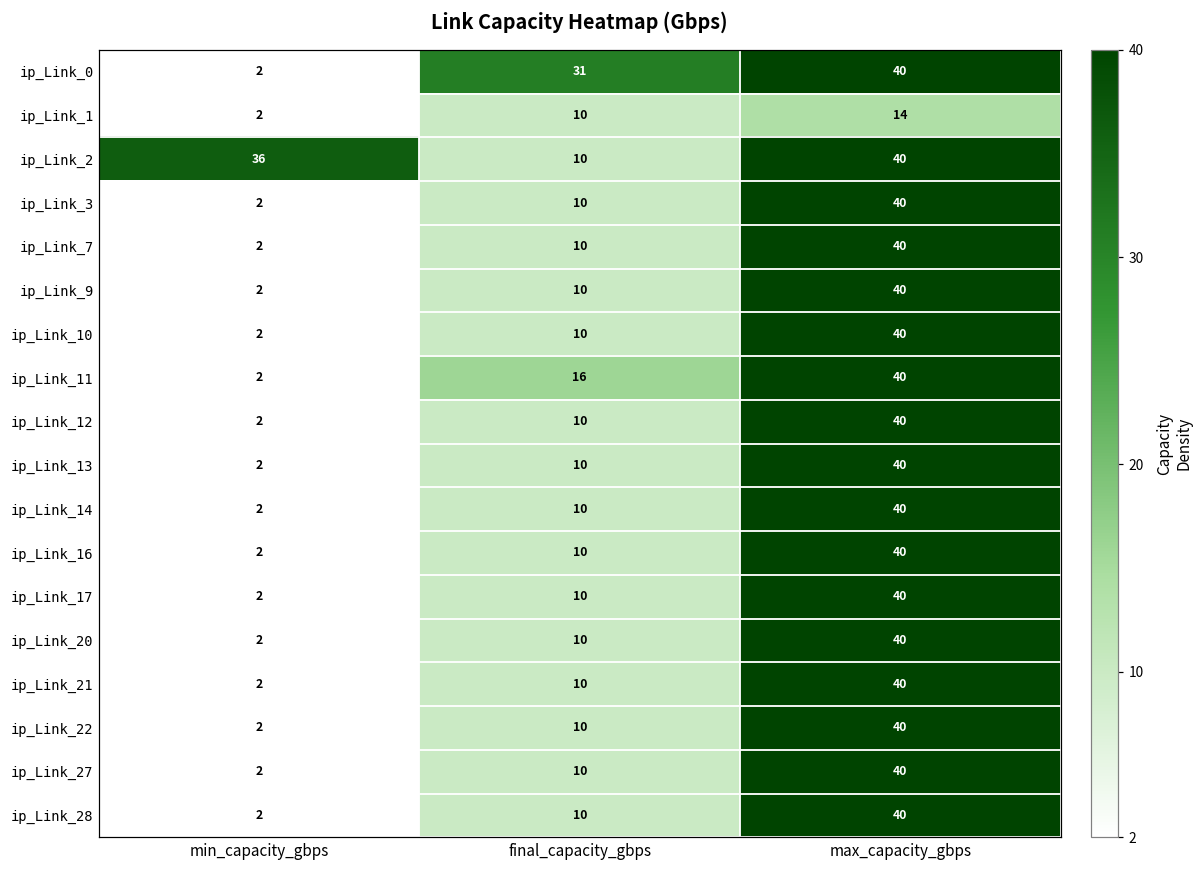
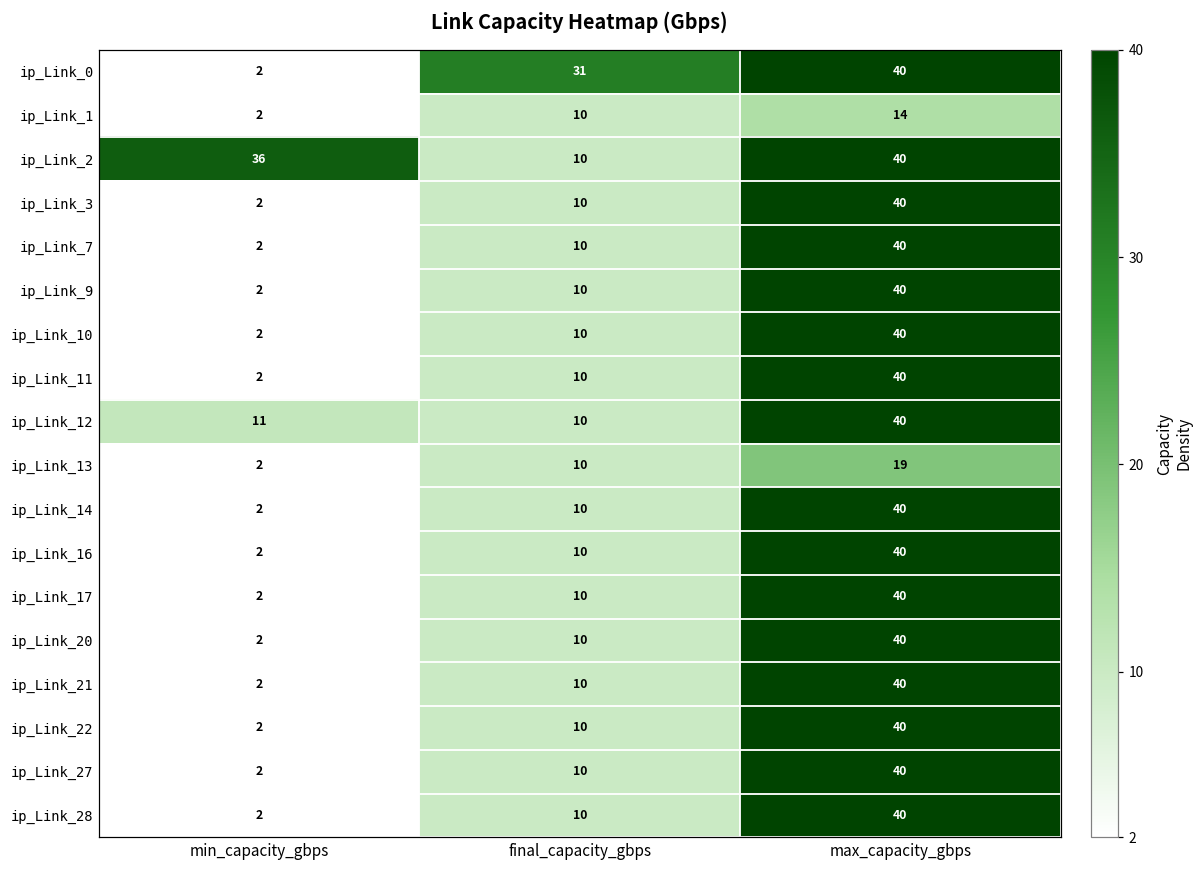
  {
    "ip_Link_0": {
      "min_capacity_gbps": 2,
      "final_capacity_gbps": 31,
      "max_capacity_gbps": 40
    },
    "ip_Link_1": {
      "min_capacity_gbps": 2,
      "final_capacity_gbps": 10,
      "max_capacity_gbps": 14
    },
    "ip_Link_2": {
      "min_capacity_gbps": 36,
      "final_capacity_gbps": 10,
      "max_capacity_gbps": 40
    },
    "ip_Link_3": {
      "min_capacity_gbps": 2,
      "final_capacity_gbps": 10,
      "max_capacity_gbps": 40
    },
    "ip_Link_7": {
      "min_capacity_gbps": 2,
      "final_capacity_gbps": 10,
      "max_capacity_gbps": 40
    },
    "ip_Link_9": {
      "min_capacity_gbps": 2,
      "final_capacity_gbps": 10,
      "max_capacity_gbps": 40
    },
    "ip_Link_10": {
      "min_capacity_gbps": 2,
      "final_capacity_gbps": 10,
      "max_capacity_gbps": 40
    },
    "ip_Link_11": {
      "min_capacity_gbps": 2,
-     "final_capacity_gbps": 16,
+     "final_capacity_gbps": 10,
      "max_capacity_gbps": 40
    },
    "ip_Link_12": {
-     "min_capacity_gbps": 2,
+     "min_capacity_gbps": 11,
      "final_capacity_gbps": 10,
      "max_capacity_gbps": 40
    },
    "ip_Link_13": {
      "min_capacity_gbps": 2,
      "final_capacity_gbps": 10,
-     "max_capacity_gbps": 40
+     "max_capacity_gbps": 19
    },
    "ip_Link_14": {
      "min_capacity_gbps": 2,
      "final_capacity_gbps": 10,
      "max_capacity_gbps": 40
    },
    "ip_Link_16": {
      "min_capacity_gbps": 2,
      "final_capacity_gbps": 10,
      "max_capacity_gbps": 40
    },
    "ip_Link_17": {
      "min_capacity_gbps": 2,
      "final_capacity_gbps": 10,
      "max_capacity_gbps": 40
    },
    "ip_Link_20": {
      "min_capacity_gbps": 2,
      "final_capacity_gbps": 10,
      "max_capacity_gbps": 40
    },
    "ip_Link_21": {
      "min_capacity_gbps": 2,
      "final_capacity_gbps": 10,
      "max_capacity_gbps": 40
    },
    "ip_Link_22": {
      "min_capacity_gbps": 2,
      "final_capacity_gbps": 10,
      "max_capacity_gbps": 40
    },
    "ip_Link_27": {
      "min_capacity_gbps": 2,
      "final_capacity_gbps": 10,
      "max_capacity_gbps": 40
    },
    "ip_Link_28": {
      "min_capacity_gbps": 2,
      "final_capacity_gbps": 10,
      "max_capacity_gbps": 40
    }
  }
